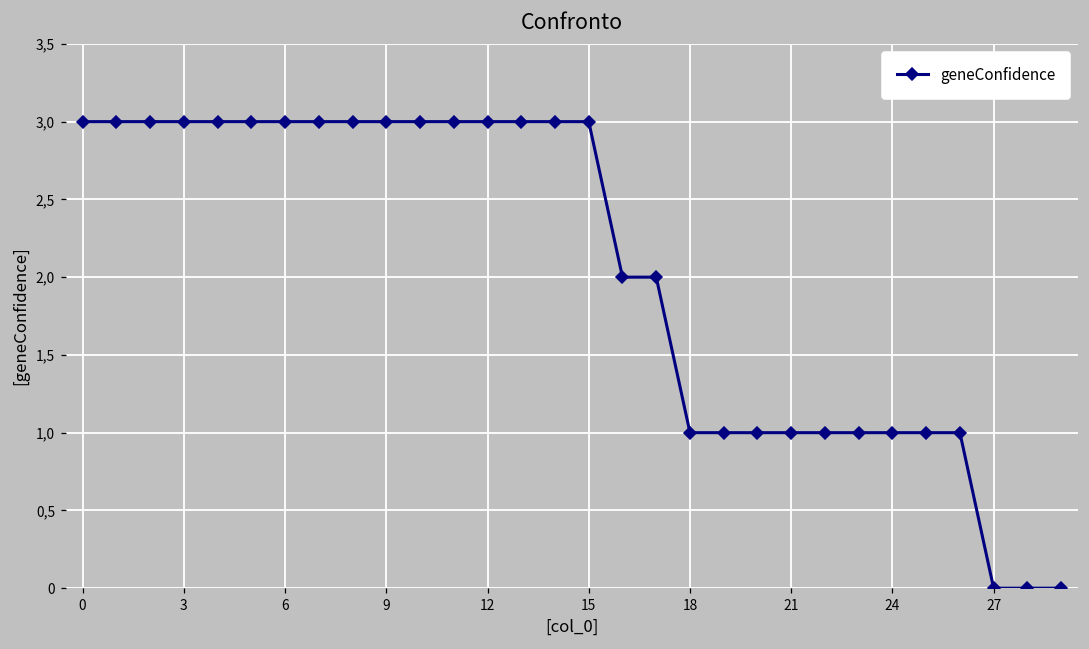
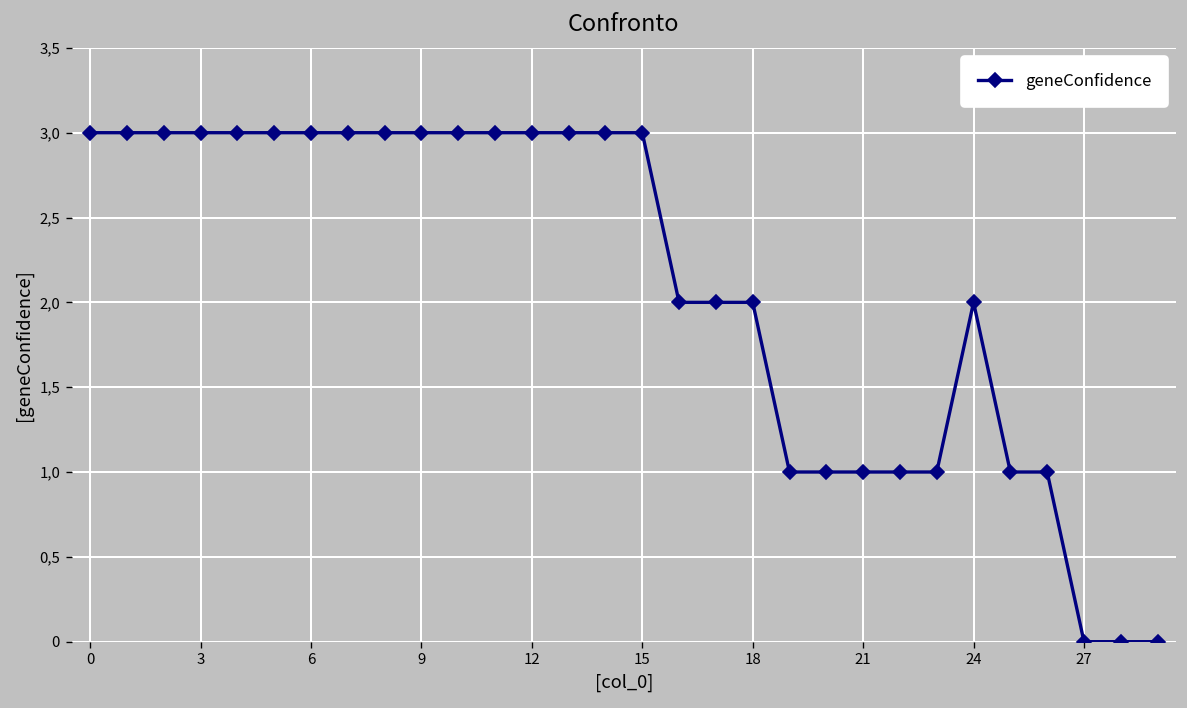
  {
    "0": 30.0,
    "3": 30.0,
    "6": 30.0,
    "9": 30.0,
    "12": 30.0,
    "15": 30.0,
-   "18": 10.0,
+   "18": 20.0,
    "21": 10.0,
-   "24": 10.0,
+   "24": 20.0,
    "27": 0.0
  }
